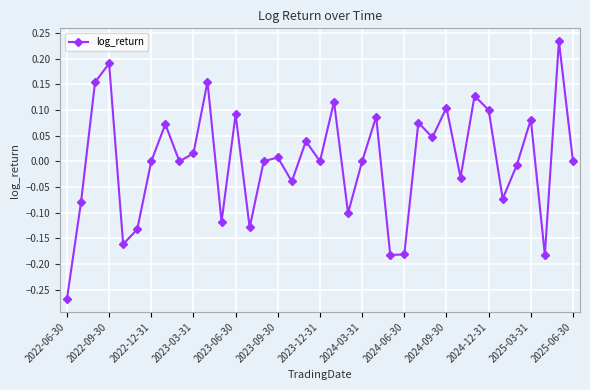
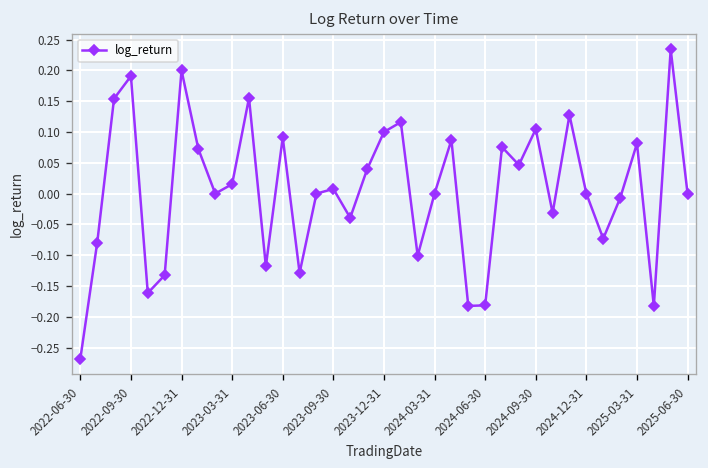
  {
    "2022-06-30": -0.27,
    "2022-09-30": 0.19,
-   "2022-12-31": 0.0,
+   "2022-12-31": 0.2,
    "2023-03-31": 0.02,
    "2023-06-30": 0.09,
    "2023-09-30": 0.01,
-   "2023-12-31": 0.0,
+   "2023-12-31": 0.1,
    "2024-03-31": 0.0,
    "2024-06-30": -0.18,
    "2024-09-30": 0.1,
-   "2024-12-31": 0.1,
+   "2024-12-31": 0.0,
    "2025-03-31": 0.08,
    "2025-06-30": 0.0
  }
